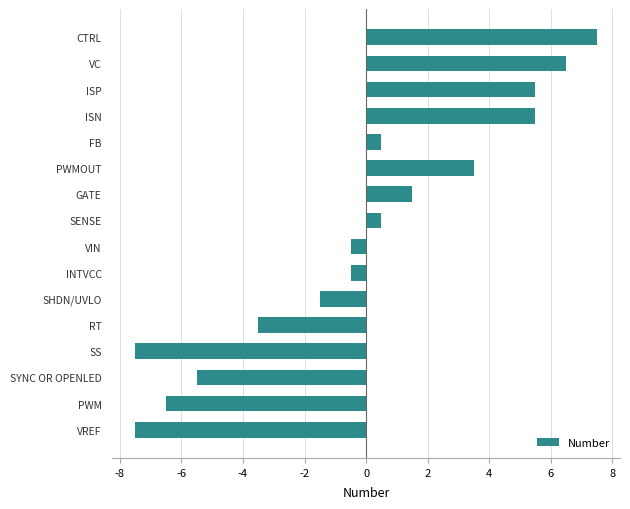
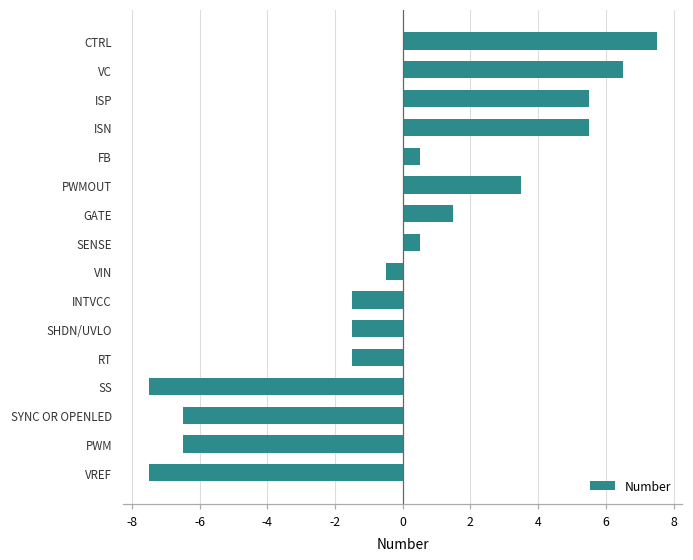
  {
    "CTRL": 7.5,
    "VC": 6.5,
    "ISP": 5.5,
    "ISN": 5.5,
    "FB": 0.5,
    "PWMOUT": 3.5,
    "GATE": 1.5,
    "SENSE": 0.5,
    "VIN": -0.5,
-   "INTVCC": -0.5,
+   "INTVCC": -1.5,
    "SHDN/UVLO": -1.5,
-   "RT": -3.5,
+   "RT": -1.5,
    "SS": -7.5,
-   "SYNC OR OPENLED": -5.5,
+   "SYNC OR OPENLED": -6.5,
    "PWM": -6.5,
    "VREF": -7.5
  }
